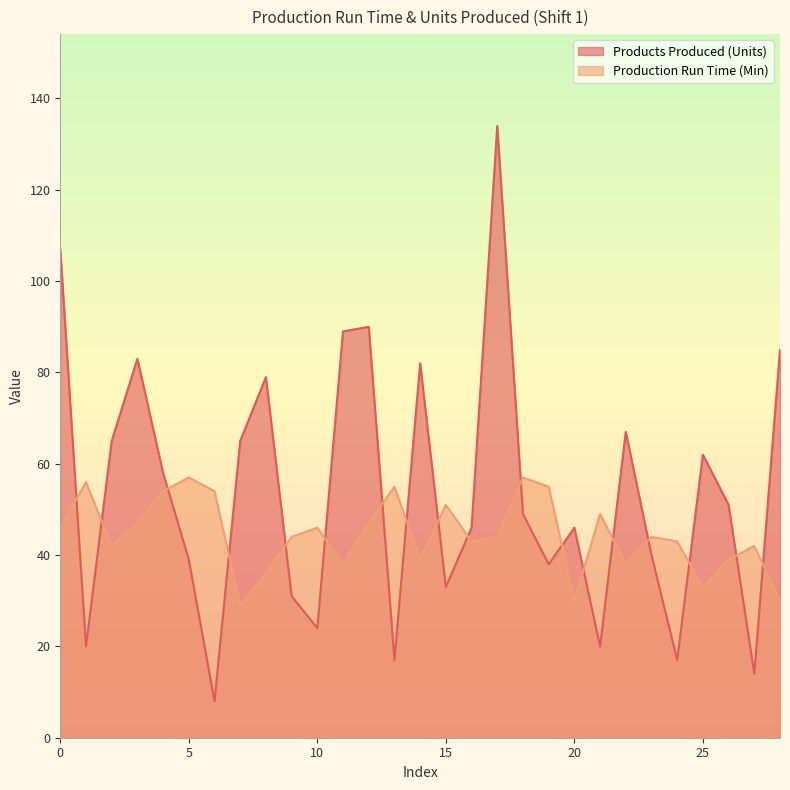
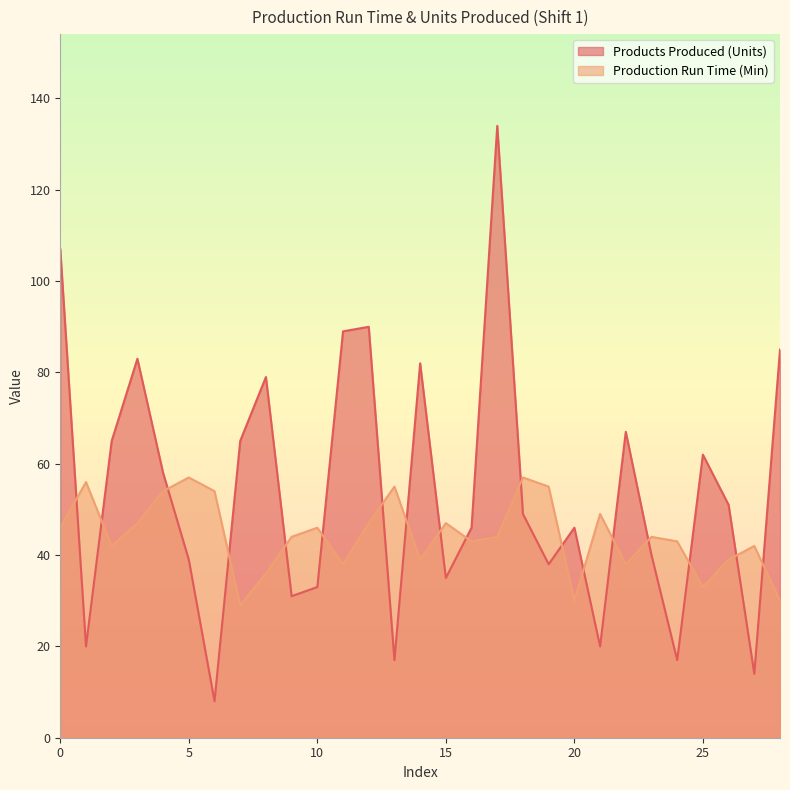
  {
    "Products Produced (Units)": {
      "0": 107,
      "5": 39,
-     "10": 24,
-     "15": 33,
+     "10": 33,
+     "15": 35,
      "20": 46,
      "25": 62
    },
    "Production Run Time (Min)": {
      "0": 46,
      "5": 57,
      "10": 46,
-     "15": 51,
+     "15": 47,
      "20": 30,
      "25": 33
    }
  }
